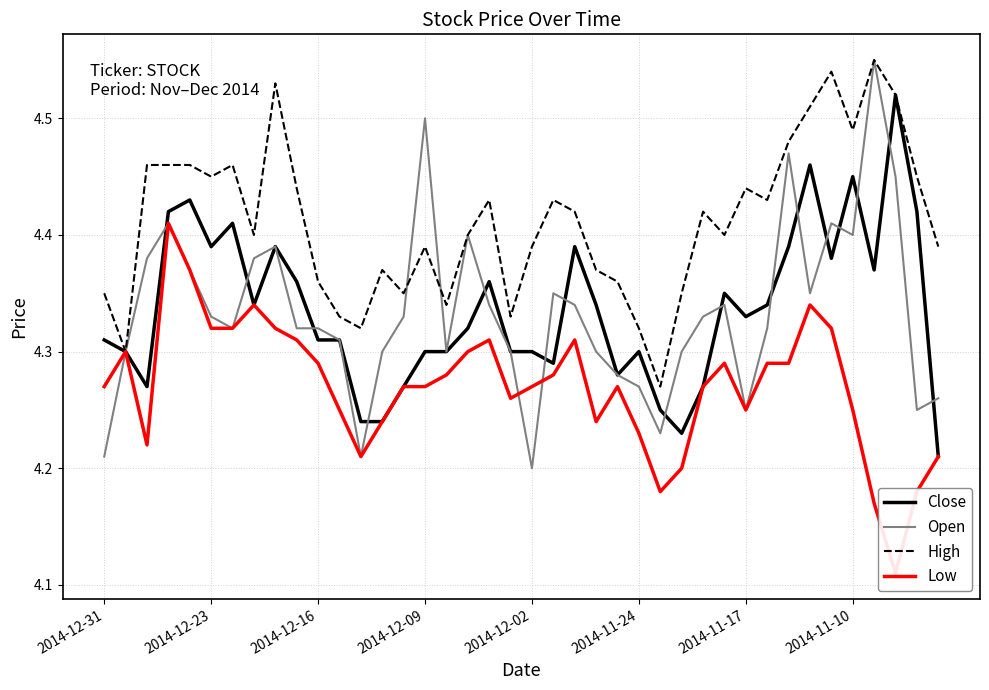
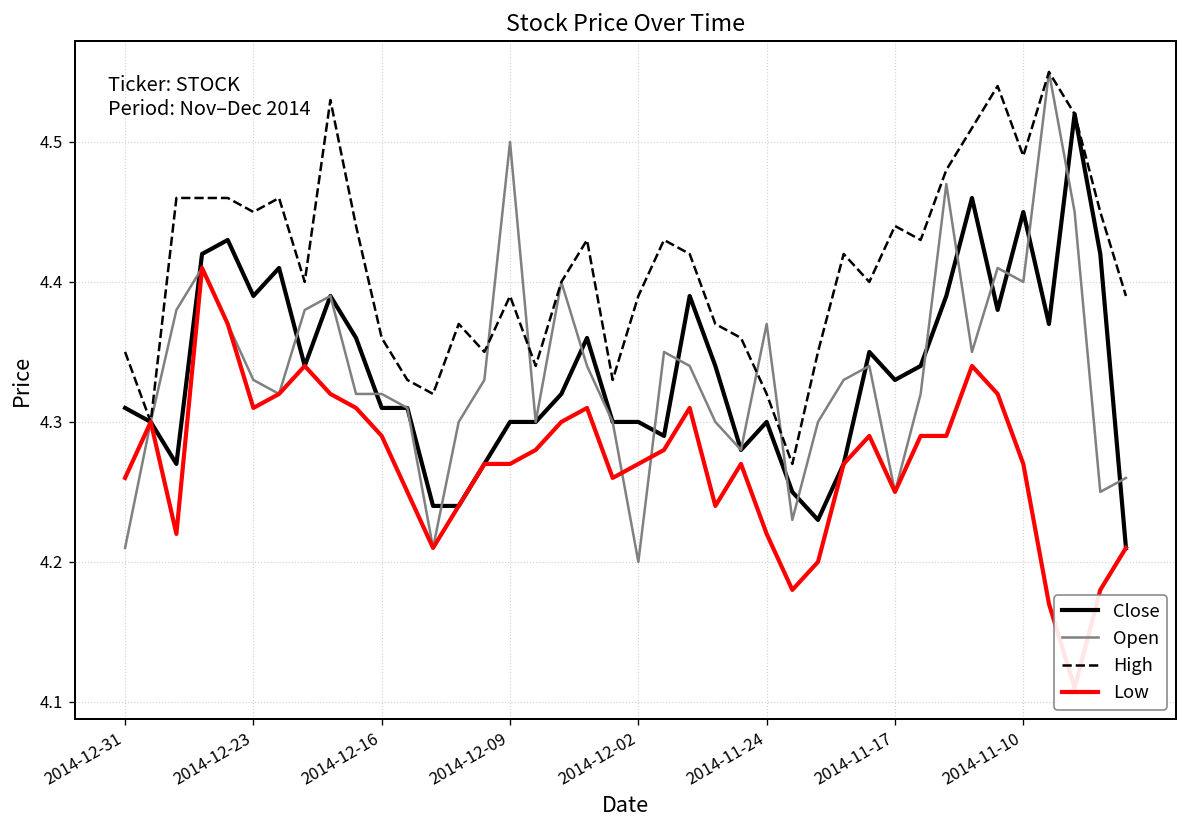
  {
    "Open": {
      "2014-12-31": 4.21,
      "2014-12-23": 4.33,
      "2014-12-16": 4.32,
      "2014-12-09": 4.50,
      "2014-12-02": 4.20,
-     "2014-11-24": 4.27,
+     "2014-11-24": 4.37,
      "2014-11-10": 4.40
    },
    "Low": {
-     "2014-12-31": 4.27,
-     "2014-12-23": 4.32,
+     "2014-12-31": 4.26,
+     "2014-12-23": 4.31,
      "2014-12-16": 4.29,
      "2014-12-09": 4.27,
      "2014-12-02": 4.27,
-     "2014-11-24": 4.23,
-     "2014-11-10": 4.25
+     "2014-11-24": 4.22,
+     "2014-11-10": 4.27
    }
  }
